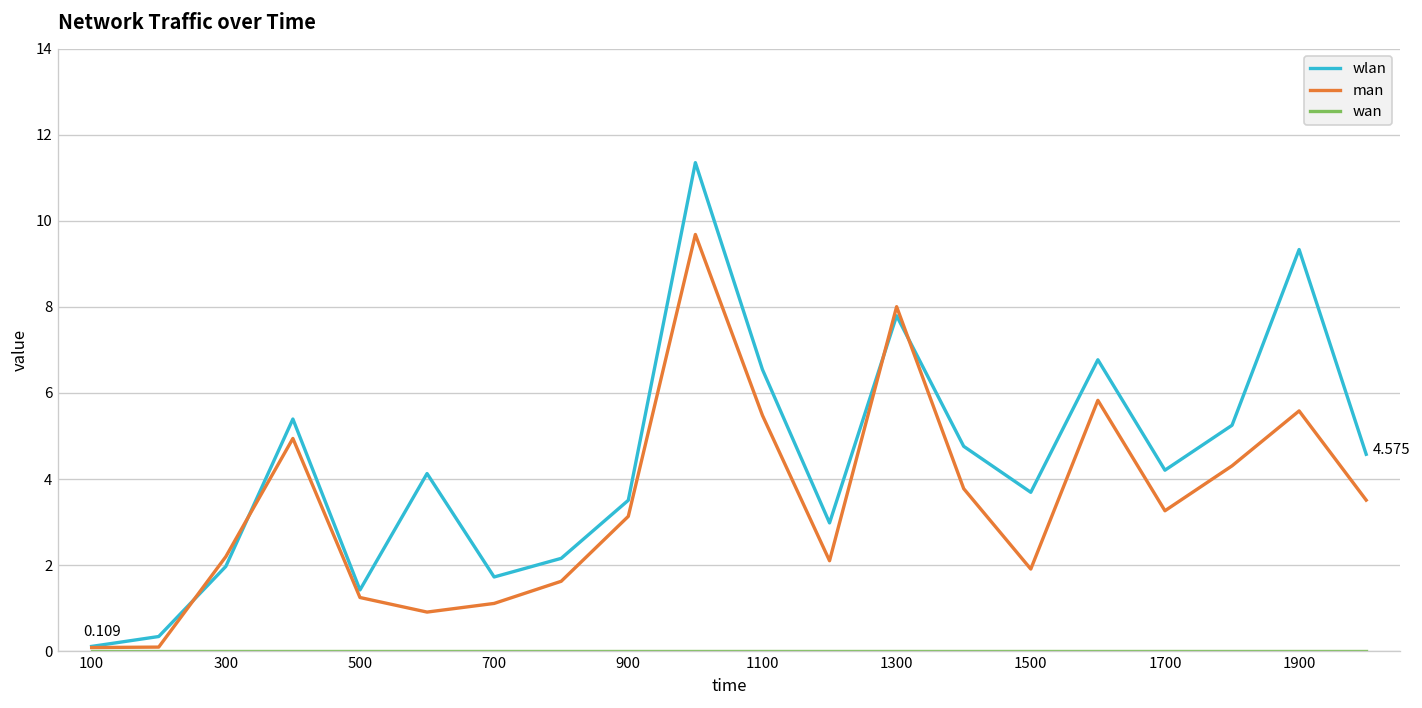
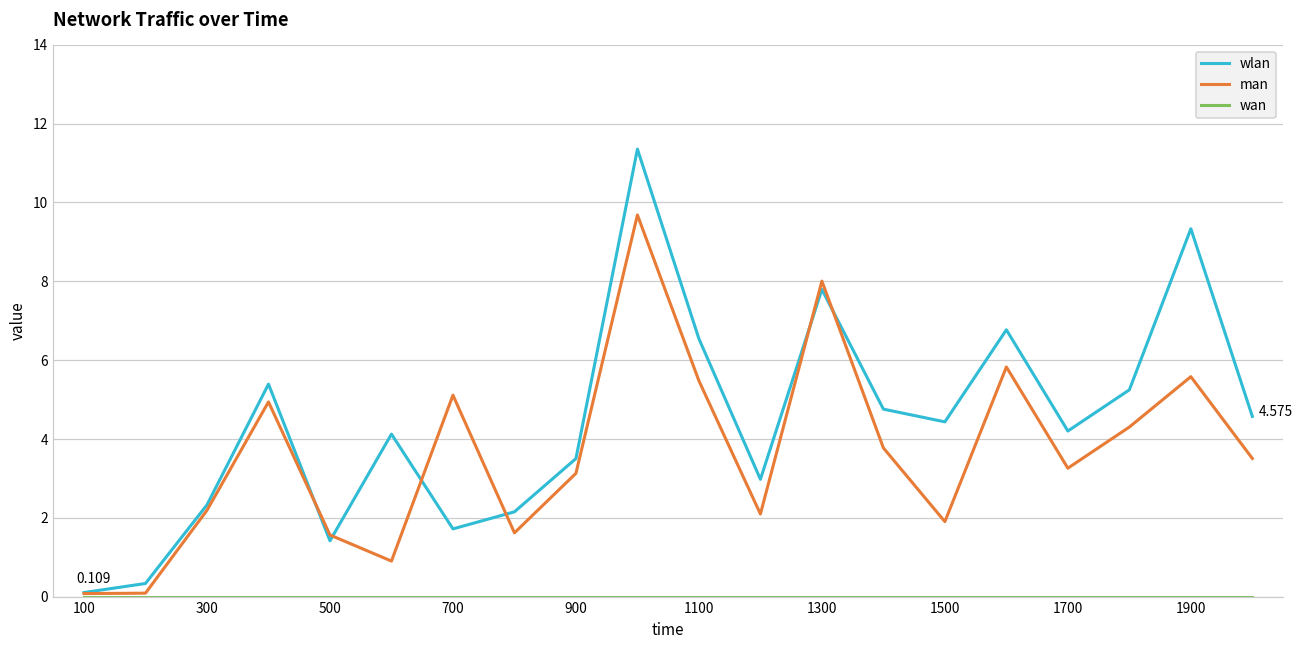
  {
    "wlan": {
-     "300": 2.0,
+     "300": 2.3,
      "500": 1.4,
      "700": 1.7,
      "900": 3.5,
      "1100": 6.5,
      "1300": 7.8,
-     "1500": 3.7,
+     "1500": 4.4,
      "1700": 4.2,
      "1900": 9.3
    },
    "man": {
      "300": 2.2,
-     "500": 1.2,
-     "700": 1.1,
+     "500": 1.6,
+     "700": 5.1,
      "900": 3.1,
      "1100": 5.5,
      "1300": 8.0,
      "1500": 1.9,
      "1700": 3.3,
      "1900": 5.6
    },
    "wan": {
      "100": 0.0,
      "300": 0.0,
      "500": 0.0,
      "700": 0.0,
      "900": 0.0,
      "1100": 0.0,
      "1300": 0.0,
      "1500": 0.0,
      "1700": 0.0,
      "1900": 0.0
    }
  }
